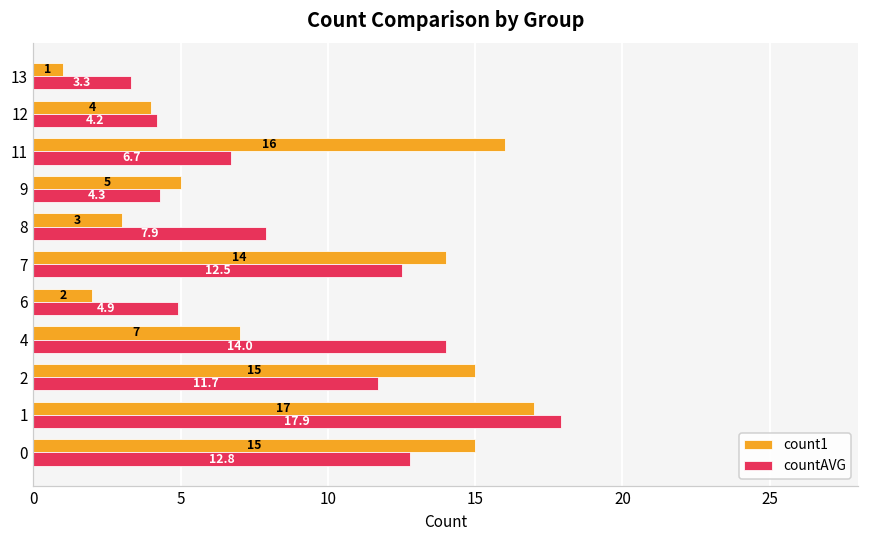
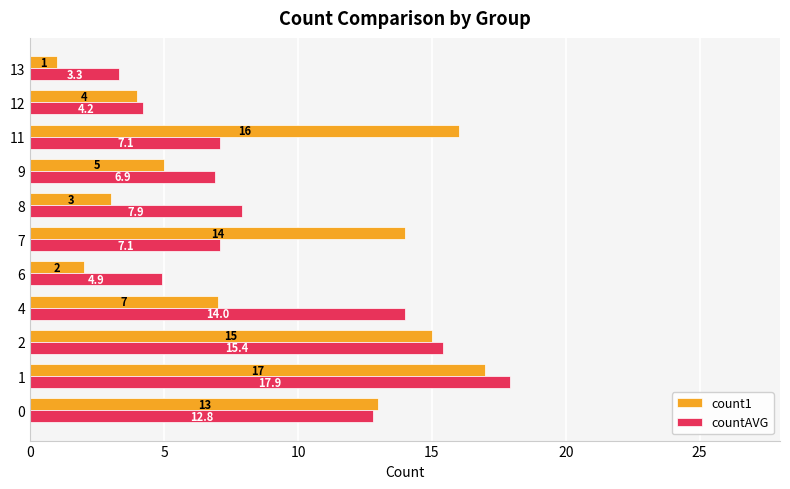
  {
    "count1": {
      "13": 1,
      "12": 4,
      "11": 16,
      "9": 5,
      "8": 3,
      "7": 14,
      "6": 2,
      "4": 7,
      "2": 15,
      "1": 17,
-     "0": 15
+     "0": 13
    },
    "countAVG": {
      "13": 3.3,
      "12": 4.2,
-     "11": 6.7,
-     "9": 4.3,
+     "11": 7.1,
+     "9": 6.9,
      "8": 7.9,
-     "7": 12.5,
+     "7": 7.1,
      "6": 4.9,
      "4": 14.0,
-     "2": 11.7,
+     "2": 15.4,
      "1": 17.9,
      "0": 12.8
    }
  }
